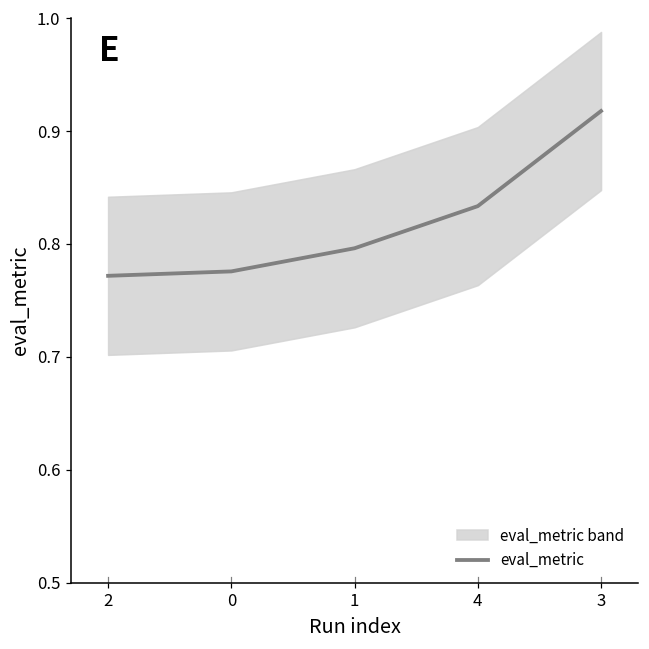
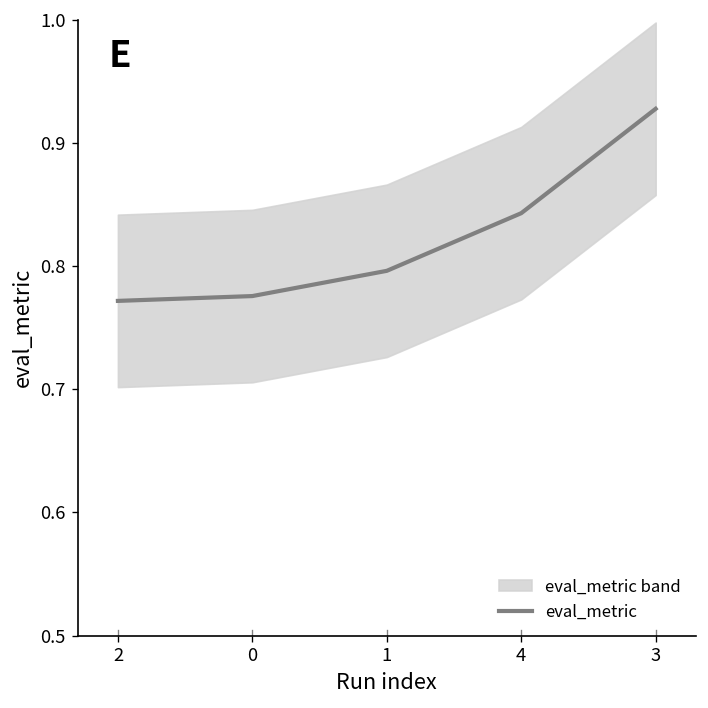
  {
    "eval_metric": {
      "2": 0.772,
      "0": 0.776,
      "1": 0.796,
-     "4": 0.834,
-     "3": 0.918
+     "4": 0.843,
+     "3": 0.928
    }
  }
